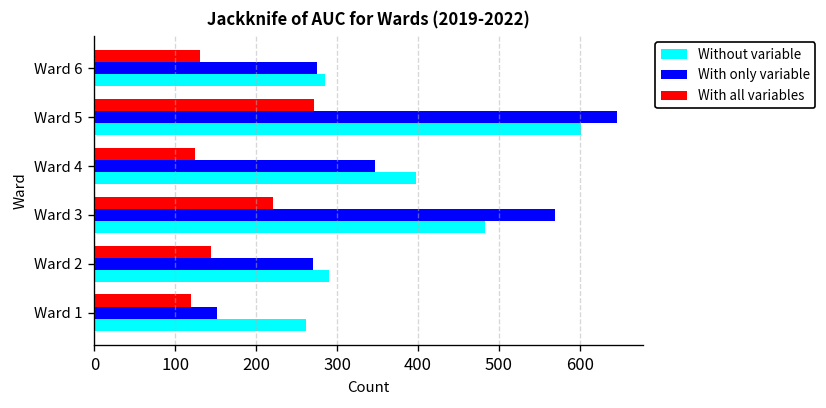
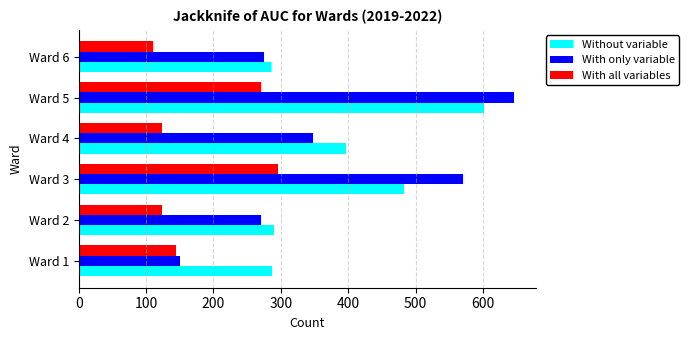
  {
    "Without variable": {
      "Ward 6": 290,
      "Ward 5": 600,
      "Ward 4": 400,
      "Ward 3": 480,
      "Ward 2": 290,
-     "Ward 1": 260
+     "Ward 1": 290
    },
    "With only variable": {
      "Ward 6": 280,
      "Ward 5": 650,
      "Ward 4": 350,
      "Ward 3": 570,
      "Ward 2": 270,
      "Ward 1": 150
    },
    "With all variables": {
-     "Ward 6": 130,
+     "Ward 6": 110,
      "Ward 5": 270,
      "Ward 4": 120,
-     "Ward 3": 220,
-     "Ward 2": 140,
-     "Ward 1": 120
+     "Ward 3": 300,
+     "Ward 2": 120,
+     "Ward 1": 140
    }
  }
